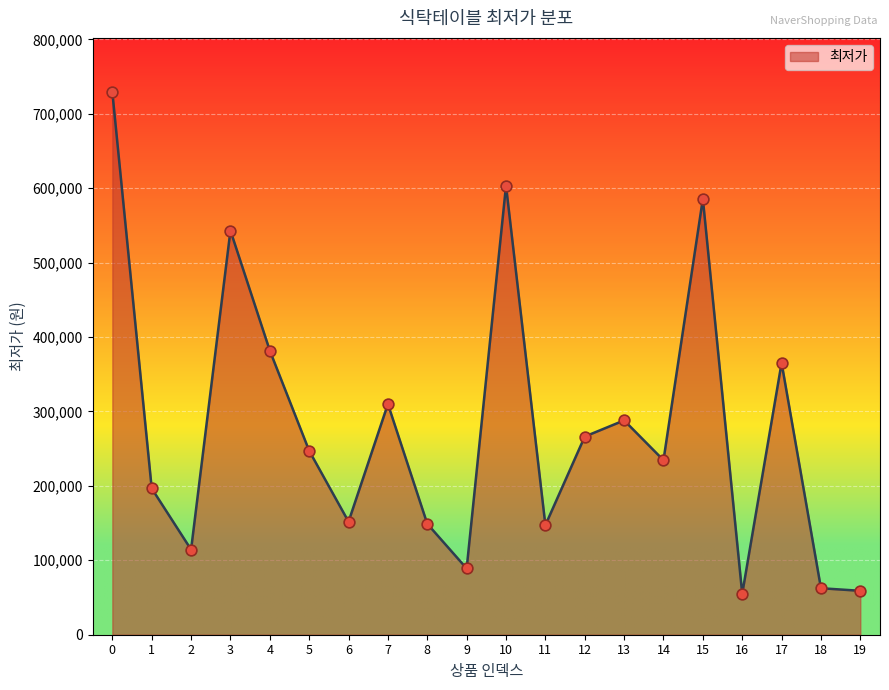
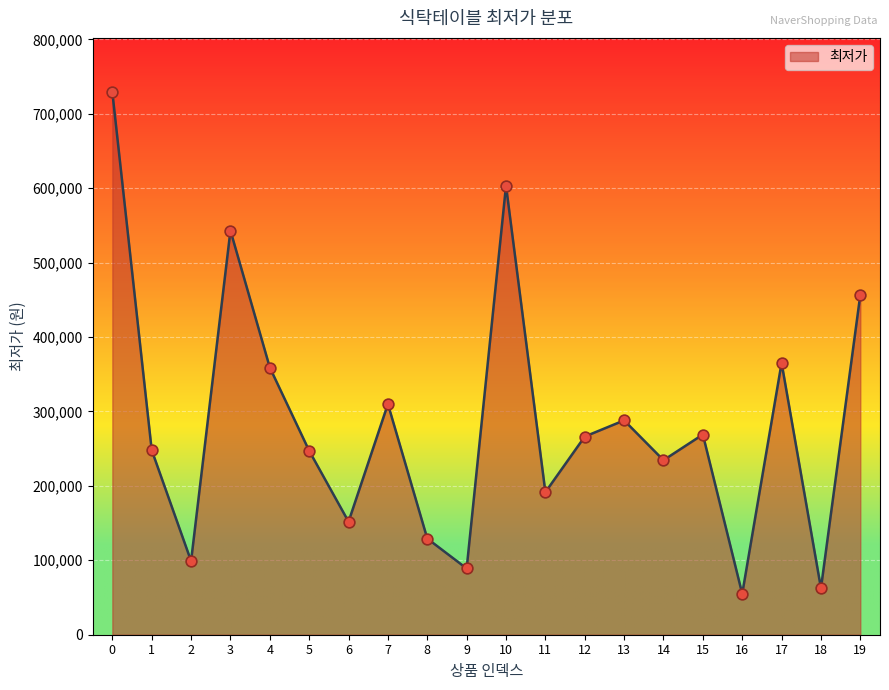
  {
    "0": "730,000",
-   "1": "200,000",
-   "2": "110,000",
+   "1": "250,000",
+   "2": "100,000",
    "3": "540,000",
-   "4": "380,000",
+   "4": "360,000",
    "5": "250,000",
    "6": "150,000",
    "7": "310,000",
-   "8": "150,000",
+   "8": "130,000",
    "9": "90,000",
    "10": "600,000",
-   "11": "150,000",
+   "11": "190,000",
    "12": "270,000",
    "13": "290,000",
    "14": "230,000",
-   "15": "590,000",
+   "15": "270,000",
    "16": "60,000",
    "17": "370,000",
    "18": "60,000",
-   "19": "60,000"
+   "19": "460,000"
  }
